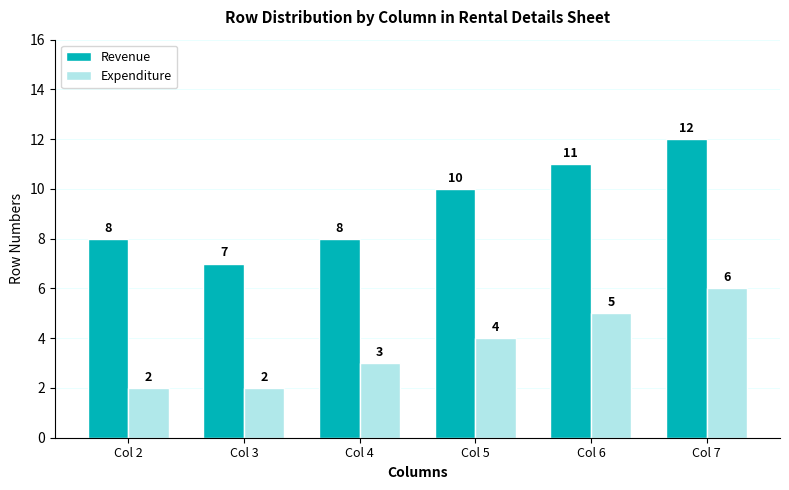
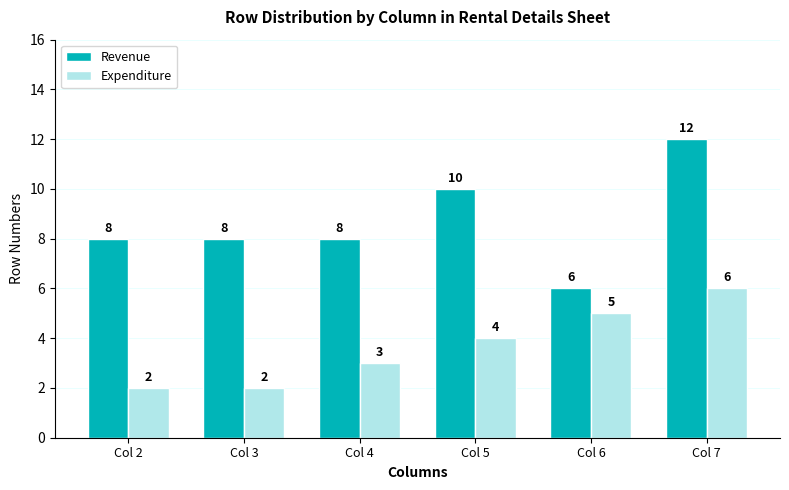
  {
    "Revenue": {
      "Col 2": 8,
-     "Col 3": 7,
+     "Col 3": 8,
      "Col 4": 8,
      "Col 5": 10,
-     "Col 6": 11,
+     "Col 6": 6,
      "Col 7": 12
    },
    "Expenditure": {
      "Col 2": 2,
      "Col 3": 2,
      "Col 4": 3,
      "Col 5": 4,
      "Col 6": 5,
      "Col 7": 6
    }
  }
